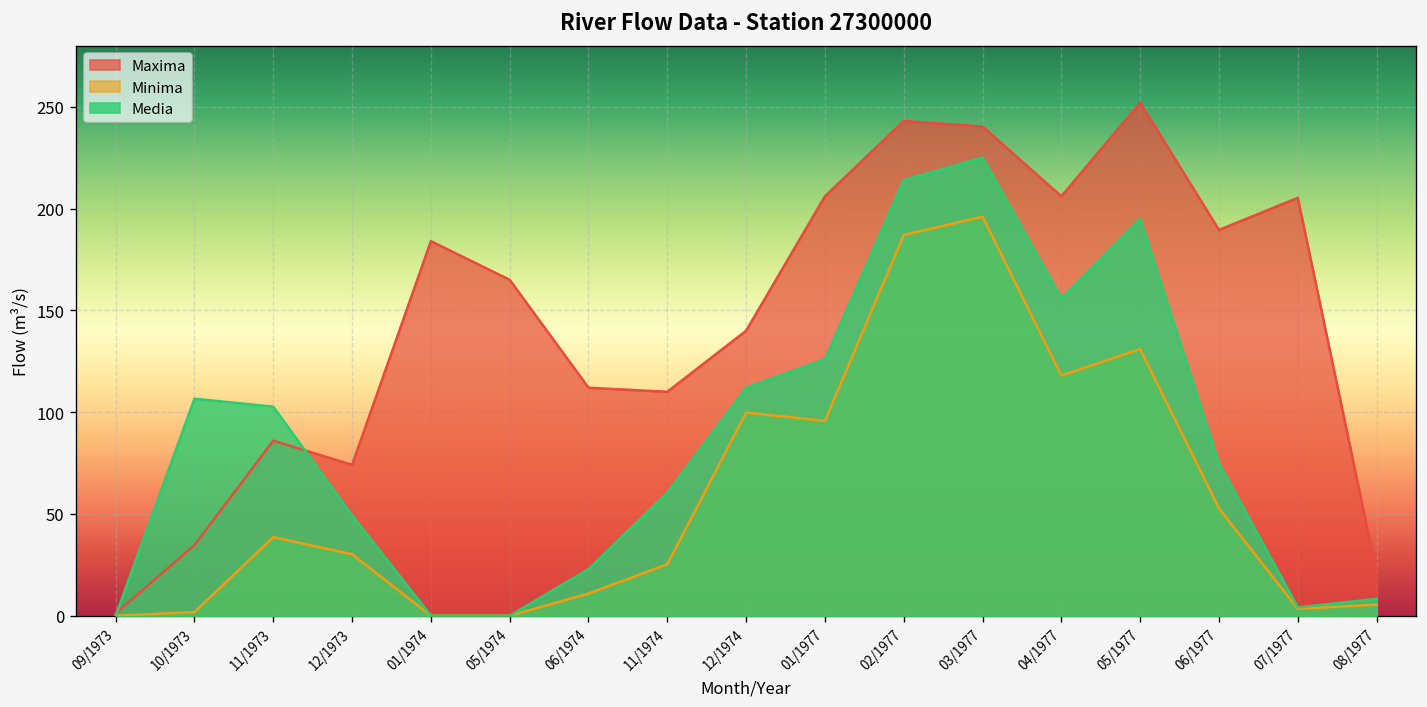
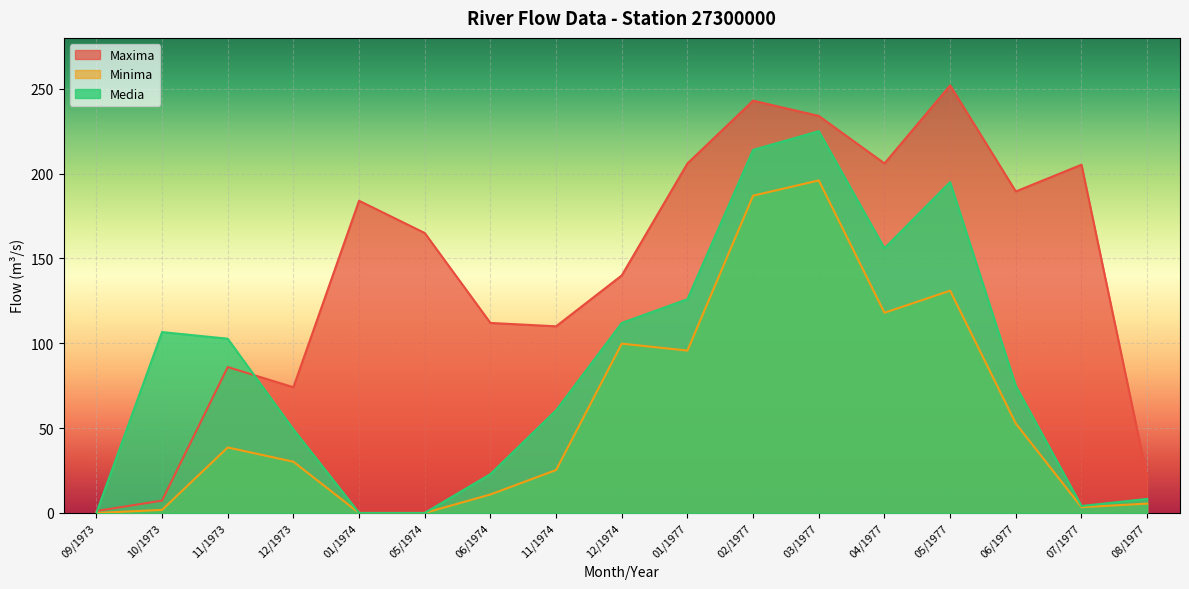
  {
    "Maxima": {
-     "10/1973": 35,
+     "10/1973": 7,
      "11/1973": 86,
      "12/1973": 74,
      "01/1974": 184,
      "05/1974": 165,
      "06/1974": 112,
      "11/1974": 110,
      "12/1974": 140,
      "01/1977": 206,
      "02/1977": 243,
-     "03/1977": 240,
+     "03/1977": 234,
      "04/1977": 206,
      "05/1977": 252,
      "06/1977": 190,
      "07/1977": 205,
      "08/1977": 21
    },
    "Minima": {
      "10/1973": 2,
      "11/1973": 39,
      "12/1973": 30,
      "06/1974": 11,
      "11/1974": 25,
      "12/1974": 100,
      "01/1977": 96,
      "02/1977": 187,
      "03/1977": 196,
      "04/1977": 118,
      "05/1977": 131,
      "06/1977": 53,
      "08/1977": 6
    },
    "Media": {
      "10/1973": 107,
      "11/1973": 103,
      "12/1973": 49,
      "06/1974": 23,
      "11/1974": 61,
      "12/1974": 112,
      "01/1977": 126,
      "02/1977": 214,
      "03/1977": 225,
      "04/1977": 156,
      "05/1977": 195,
      "06/1977": 75,
      "08/1977": 8
    }
  }
